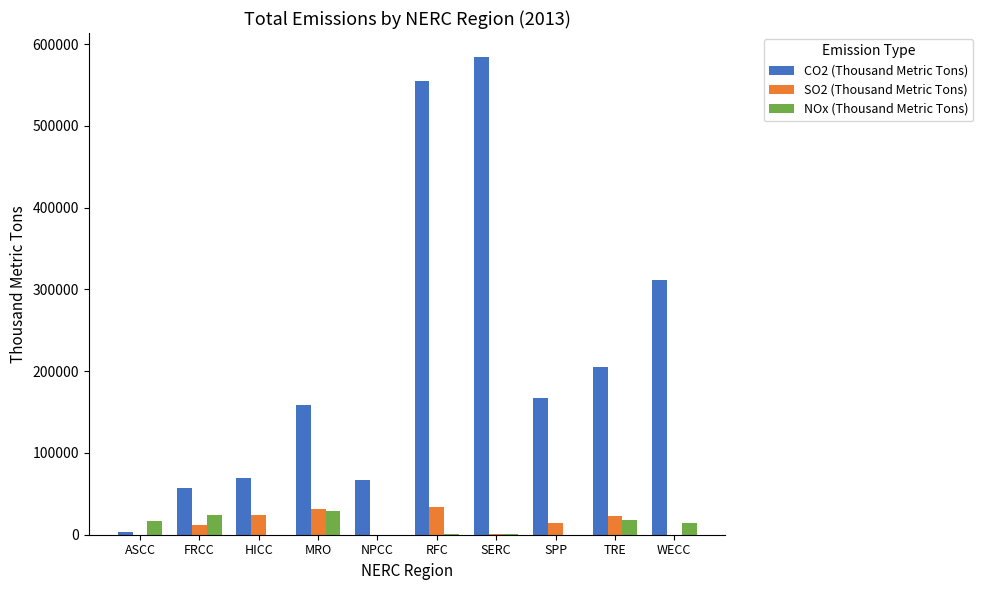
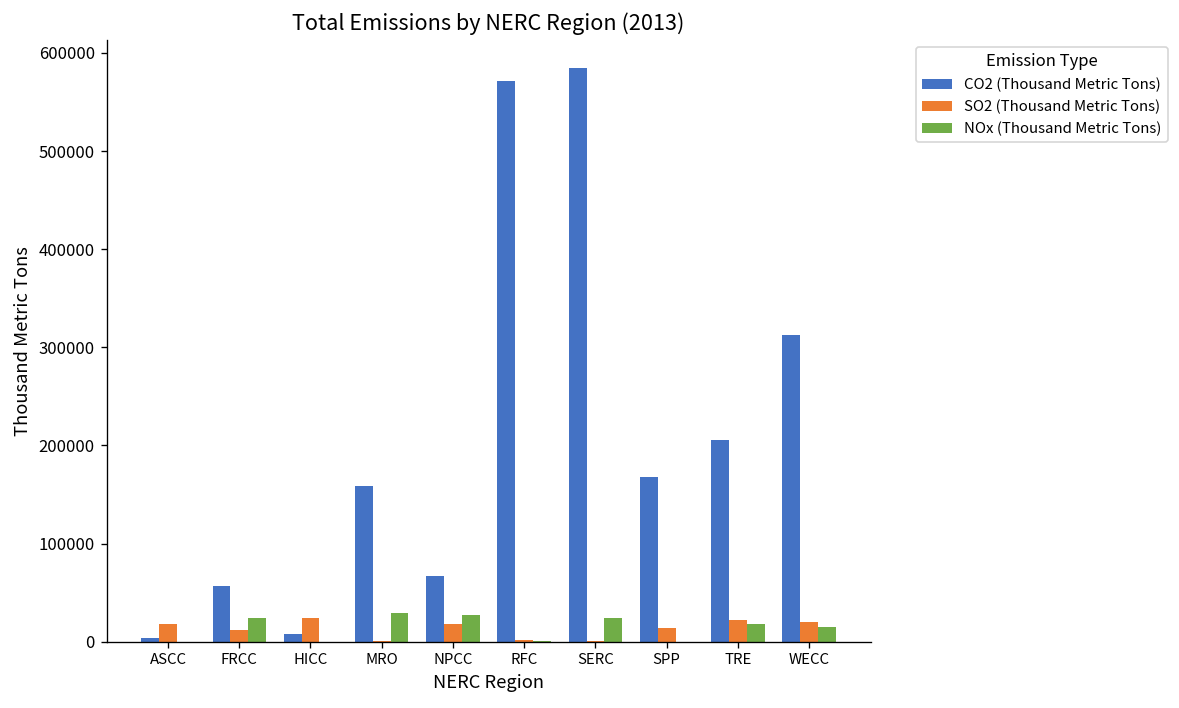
  {
    "CO2 (Thousand Metric Tons)": {
      "ASCC": 0,
      "FRCC": 60000,
-     "HICC": 70000,
+     "HICC": 10000,
      "MRO": 160000,
      "NPCC": 70000,
-     "RFC": 560000,
+     "RFC": 570000,
      "SERC": 580000,
      "SPP": 170000,
      "TRE": 210000,
      "WECC": 310000
    },
    "SO2 (Thousand Metric Tons)": {
-     "ASCC": 0,
+     "ASCC": 20000,
      "FRCC": 10000,
      "HICC": 20000,
-     "MRO": 30000,
-     "NPCC": 0,
-     "RFC": 30000,
+     "MRO": 0,
+     "NPCC": 20000,
+     "RFC": 0,
      "SPP": 10000,
      "TRE": 20000,
-     "WECC": 0
+     "WECC": 20000
    },
    "NOx (Thousand Metric Tons)": {
-     "ASCC": 20000,
+     "ASCC": 0,
      "FRCC": 20000,
      "MRO": 30000,
-     "NPCC": 0,
-     "SERC": 0,
+     "NPCC": 30000,
+     "SERC": 20000,
      "TRE": 20000,
      "WECC": 10000
    }
  }
